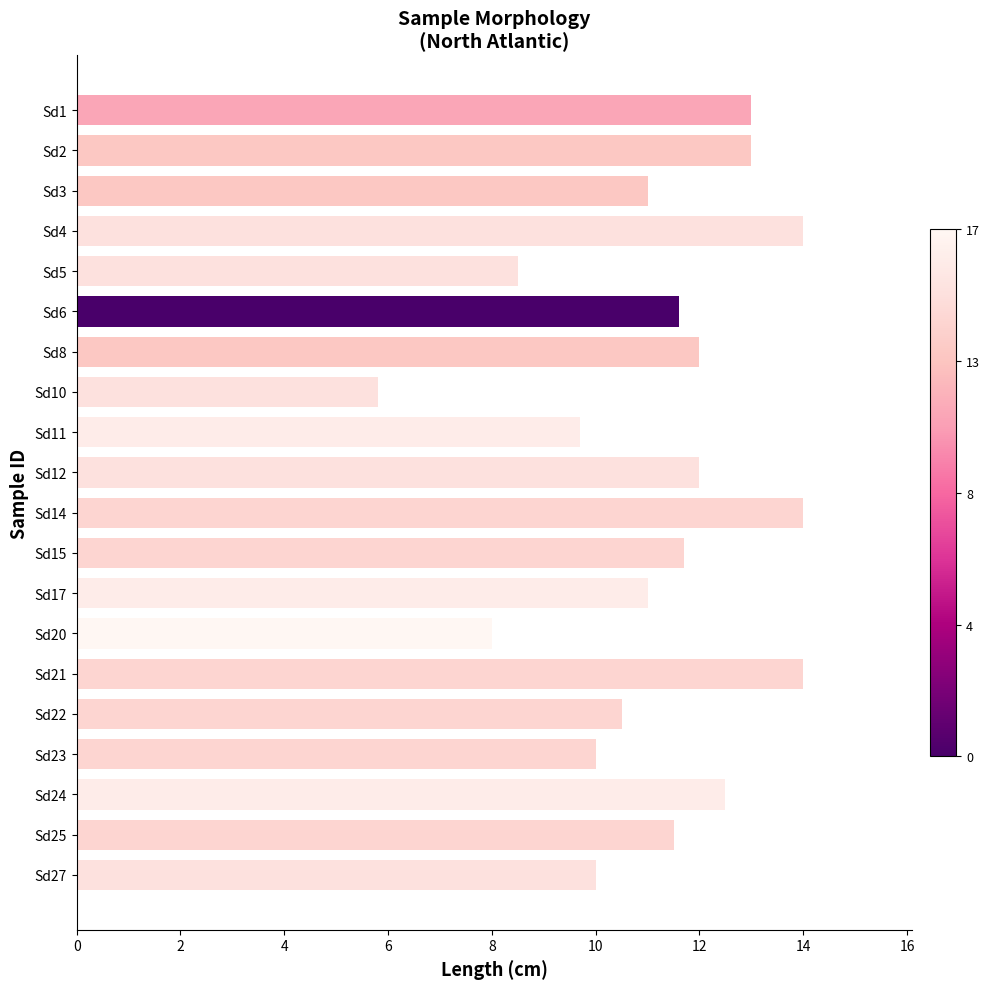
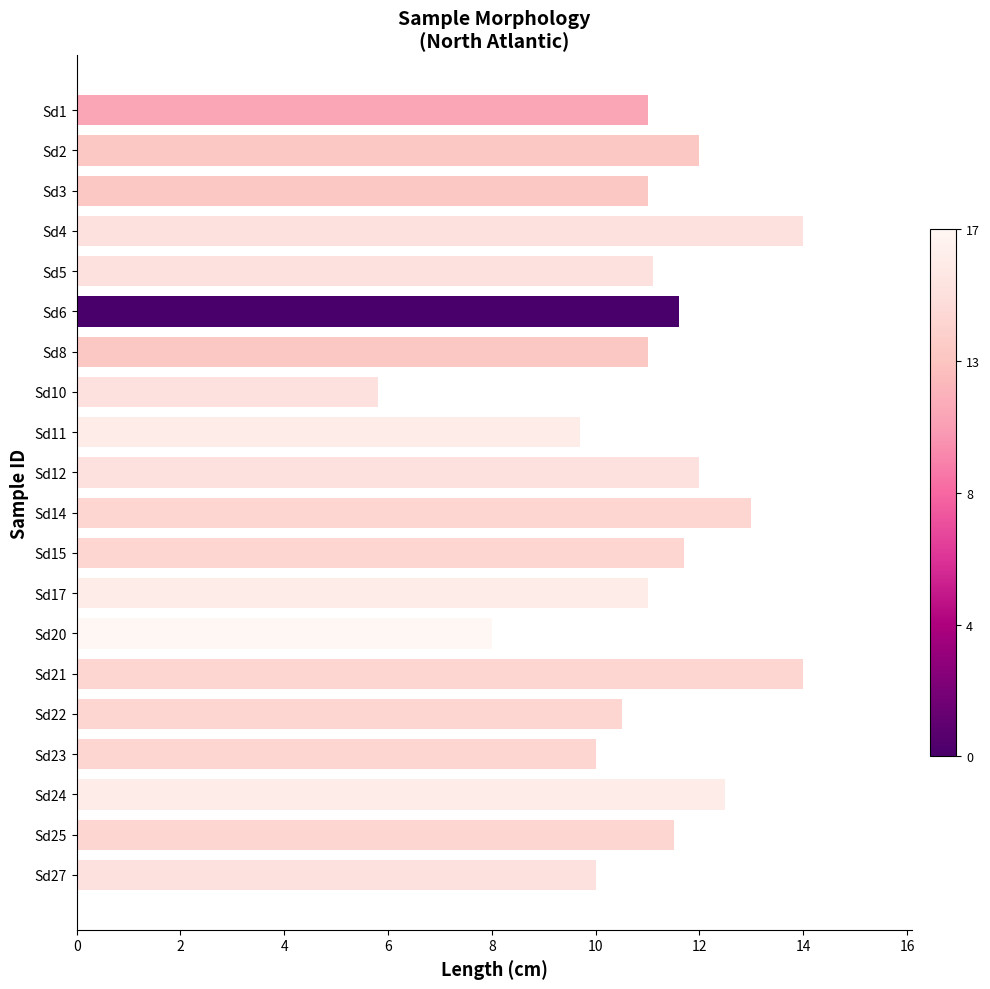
  {
-   "Sd1": 13,
-   "Sd2": 13,
+   "Sd1": 11,
+   "Sd2": 12,
    "Sd3": 11.0,
    "Sd4": 14.0,
-   "Sd5": 8.5,
+   "Sd5": 11.1,
    "Sd6": 11.6,
-   "Sd8": 12,
+   "Sd8": 11,
    "Sd10": 5.8,
    "Sd11": 9.7,
    "Sd12": 12.0,
-   "Sd14": 14,
+   "Sd14": 13,
    "Sd15": 11.7,
    "Sd17": 11.0,
    "Sd20": 8.0,
    "Sd21": 14.0,
    "Sd22": 10.5,
    "Sd23": 10.0,
    "Sd24": 12.5,
    "Sd25": 11.5,
    "Sd27": 10.0
  }
